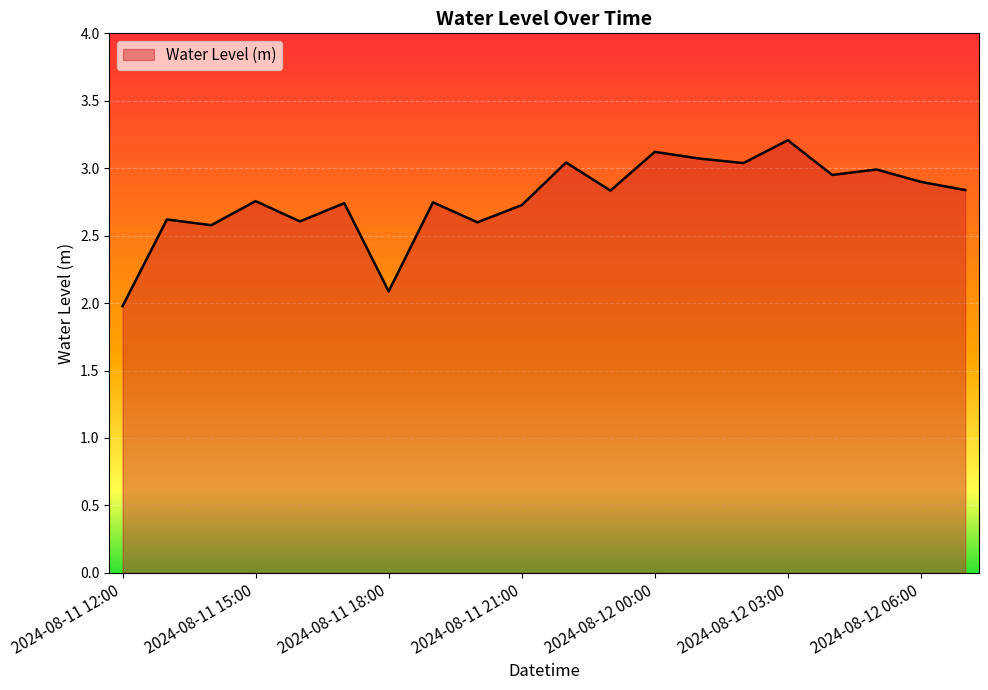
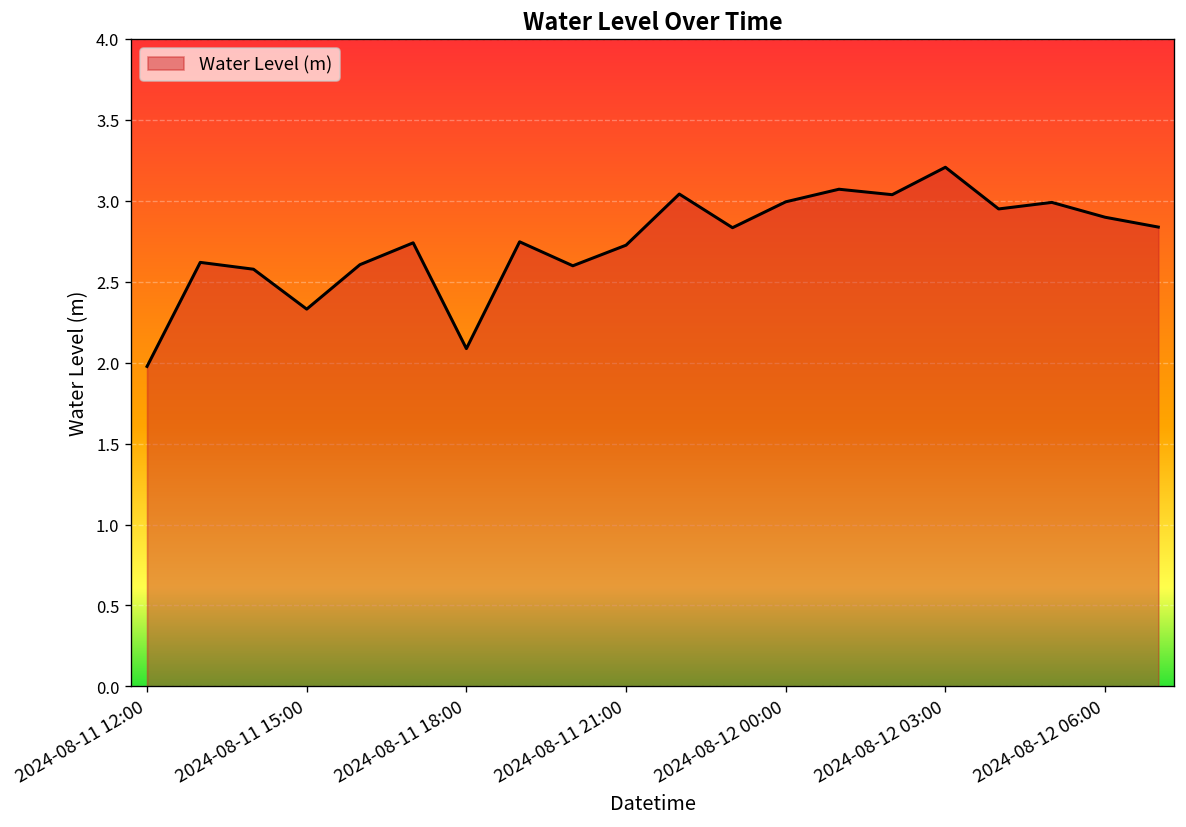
  {
    "2024-08-11 12:00": 1.98,
-   "2024-08-11 15:00": 2.76,
+   "2024-08-11 15:00": 2.33,
    "2024-08-11 18:00": 2.09,
    "2024-08-11 21:00": 2.73,
-   "2024-08-12 00:00": 3.12,
+   "2024-08-12 00:00": 2.99,
    "2024-08-12 03:00": 3.21,
    "2024-08-12 06:00": 2.90
  }
